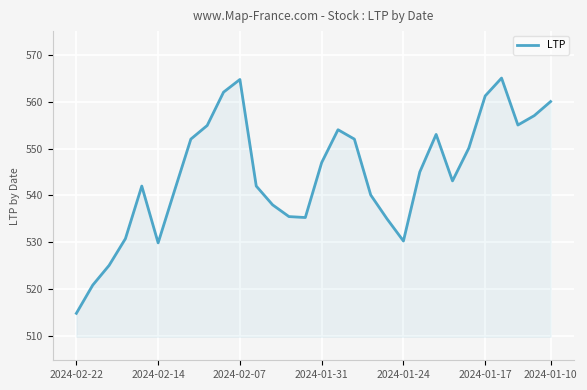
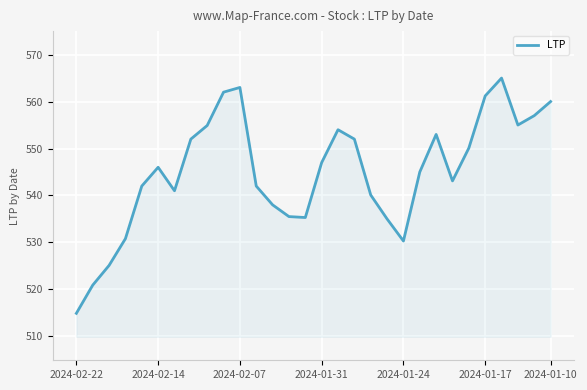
  {
    "2024-02-22": 515,
-   "2024-02-14": 530,
-   "2024-02-07": 565,
+   "2024-02-14": 546,
+   "2024-02-07": 563,
    "2024-01-31": 547,
    "2024-01-24": 530,
    "2024-01-17": 561,
    "2024-01-10": 560
  }
